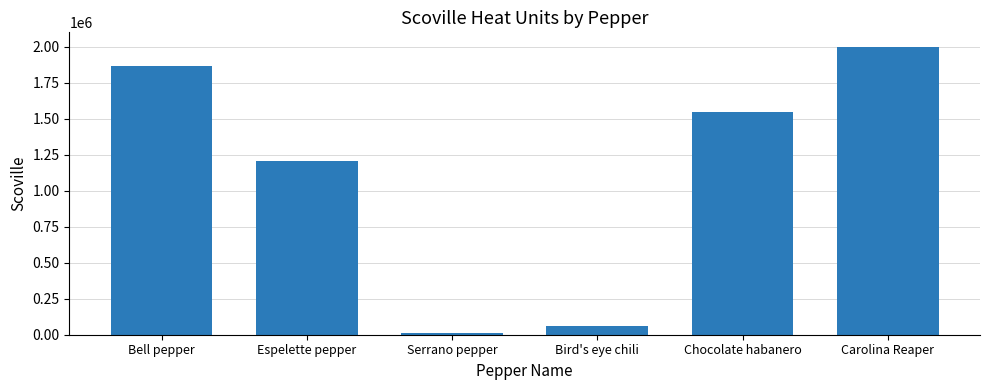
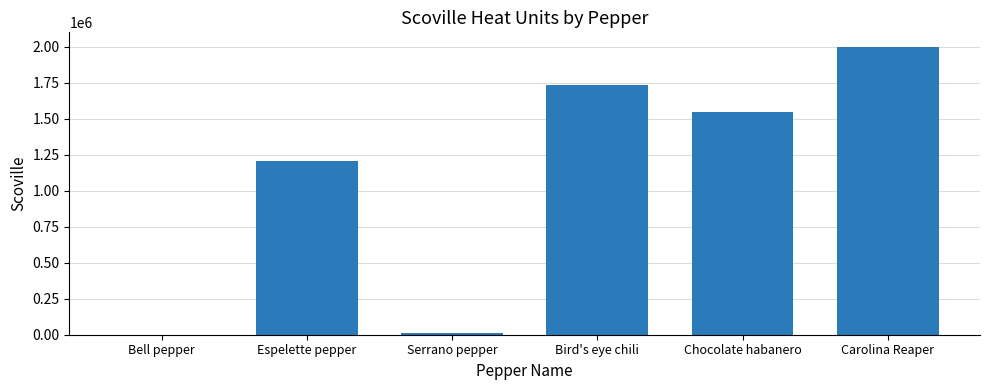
  {
-   "Bell pepper": 1870000,
+   "Bell pepper": 0,
    "Espelette pepper": 1210000,
-   "Bird's eye chili": 60000,
+   "Bird's eye chili": 1730000,
    "Chocolate habanero": 1550000,
    "Carolina Reaper": 2000000
  }
